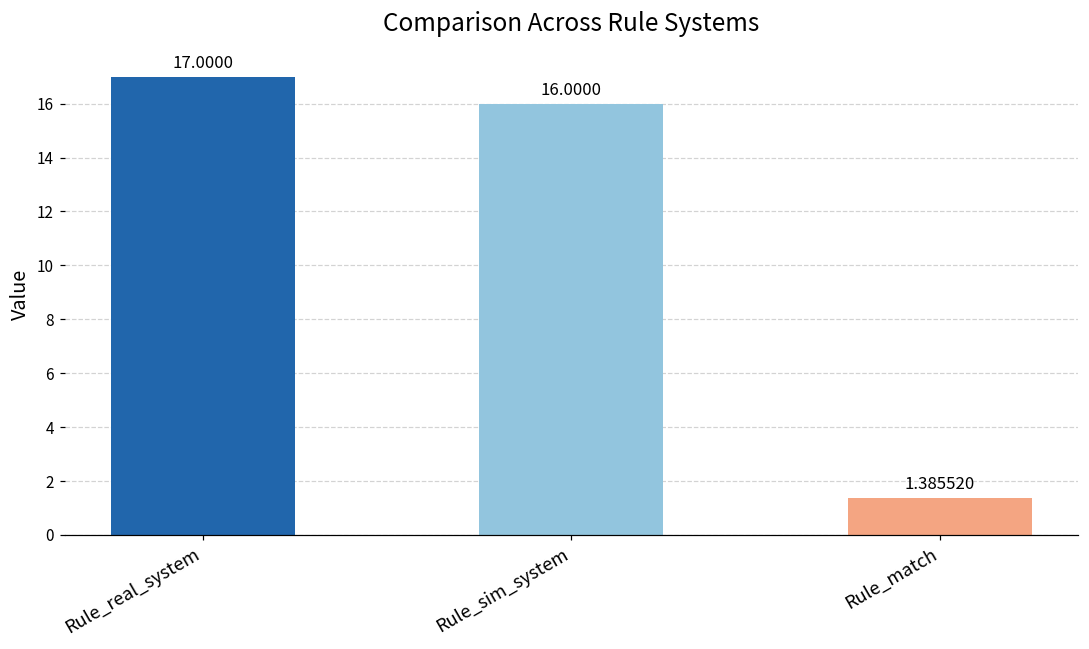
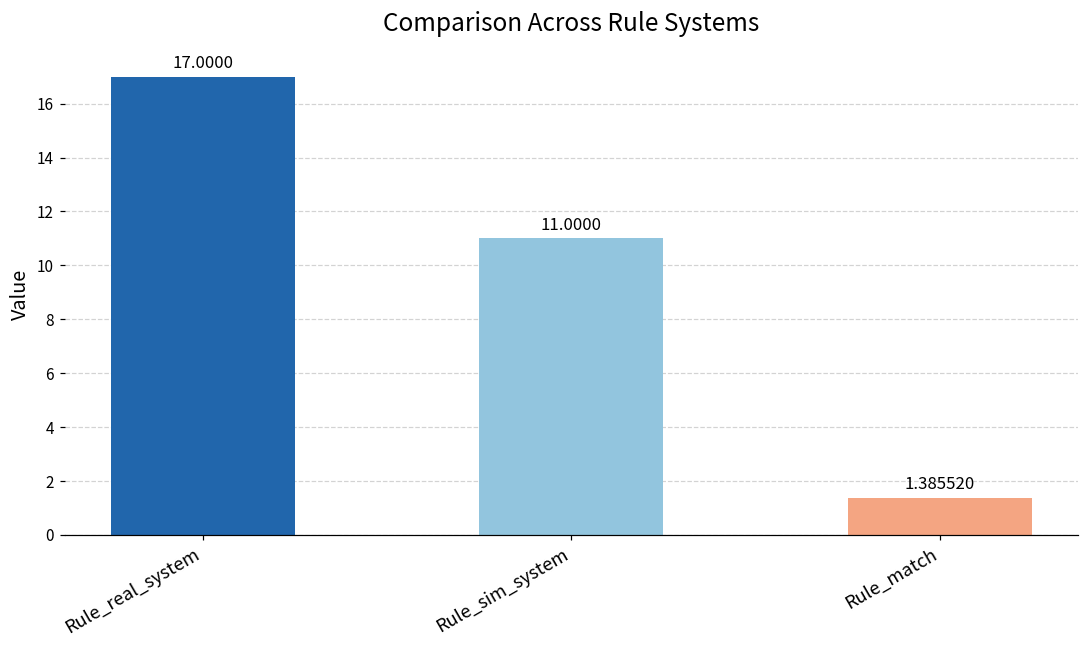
  {
    "Rule_real_system": 17.0000,
-   "Rule_sim_system": 16.0000,
+   "Rule_sim_system": 11.0000,
    "Rule_match": 1.385520
  }
